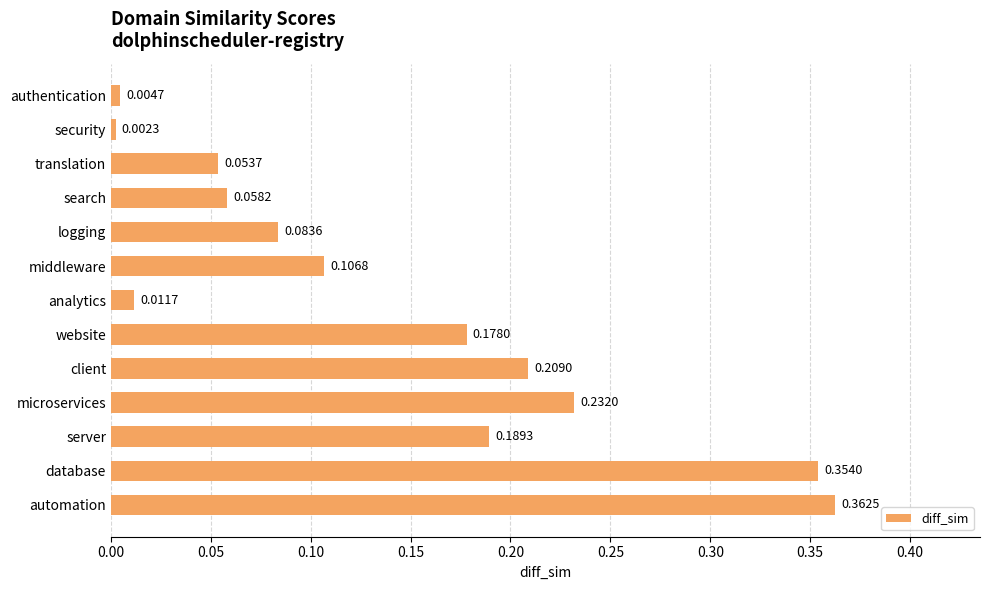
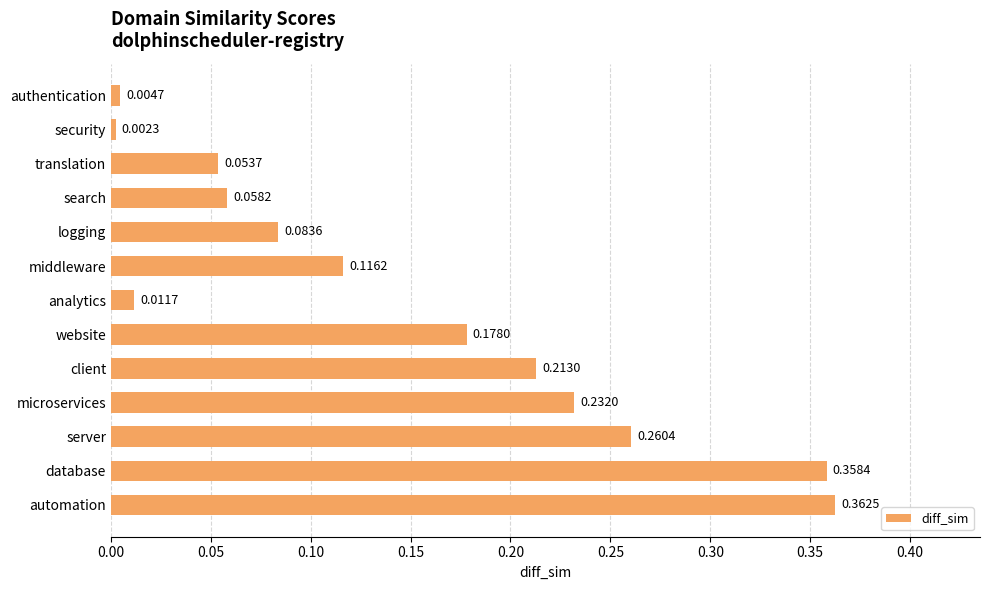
  {
    "authentication": 0.0047,
    "security": 0.0023,
    "translation": 0.0537,
    "search": 0.0582,
    "logging": 0.0836,
-   "middleware": 0.1068,
+   "middleware": 0.1162,
    "analytics": 0.0117,
    "website": 0.1780,
-   "client": 0.2090,
+   "client": 0.2130,
    "microservices": 0.2320,
-   "server": 0.1893,
-   "database": 0.3540,
+   "server": 0.2604,
+   "database": 0.3584,
    "automation": 0.3625
  }
